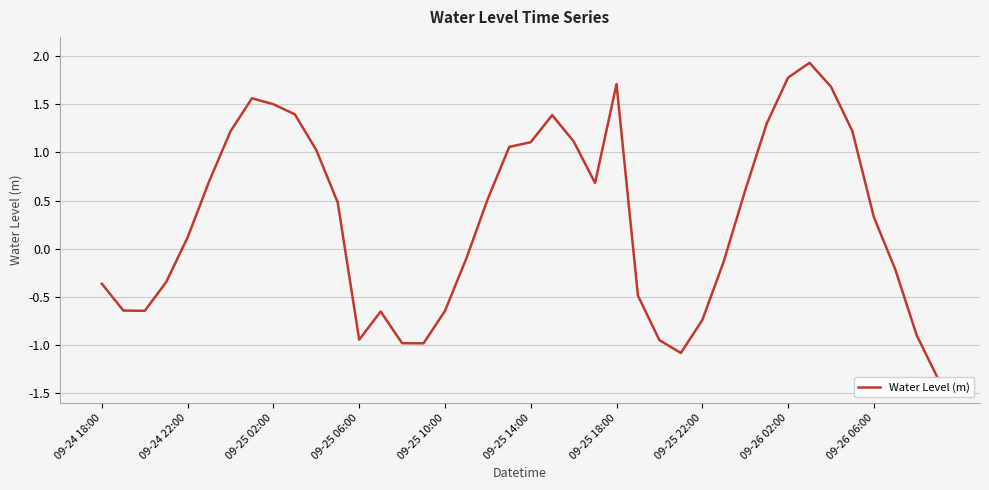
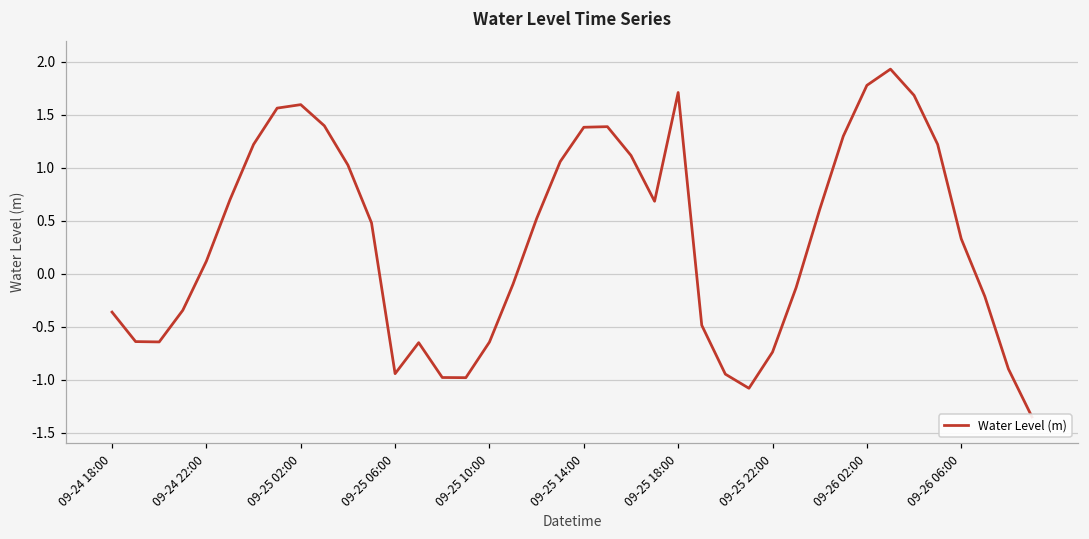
  {
    "09-24 18:00": -0.4,
    "09-24 22:00": 0.1,
-   "09-25 02:00": 1.5,
+   "09-25 02:00": 1.6,
    "09-25 06:00": -0.9,
    "09-25 10:00": -0.6,
-   "09-25 14:00": 1.1,
+   "09-25 14:00": 1.4,
    "09-25 18:00": 1.7,
    "09-25 22:00": -0.7,
    "09-26 02:00": 1.8,
    "09-26 06:00": 0.3
  }
